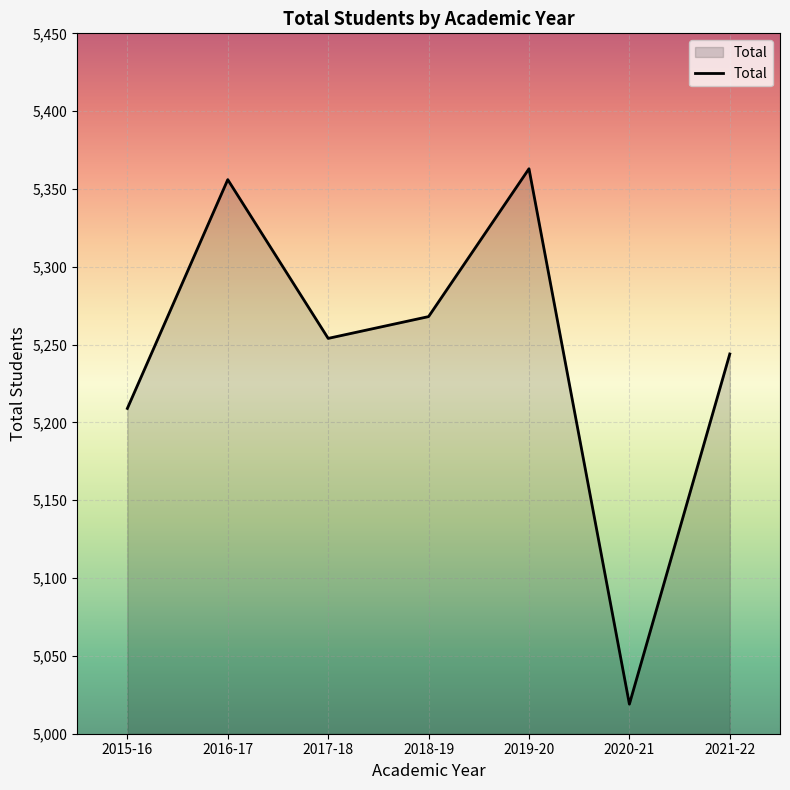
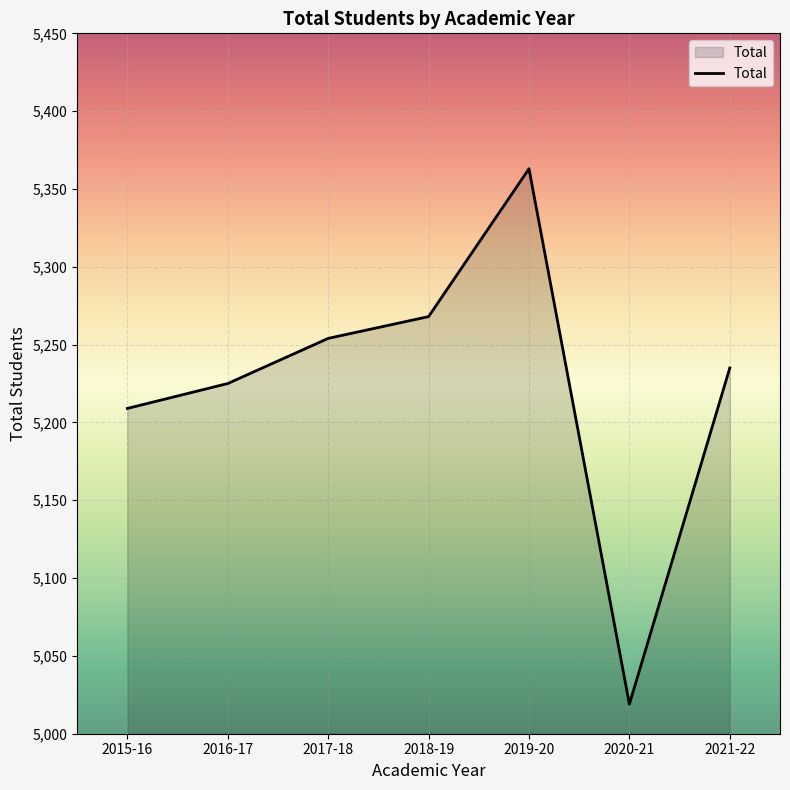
  {
    "2015-16": "5,209",
-   "2016-17": "5,356",
+   "2016-17": "5,225",
    "2017-18": "5,254",
    "2018-19": "5,268",
    "2019-20": "5,363",
    "2020-21": "5,019",
-   "2021-22": "5,244"
+   "2021-22": "5,235"
  }
